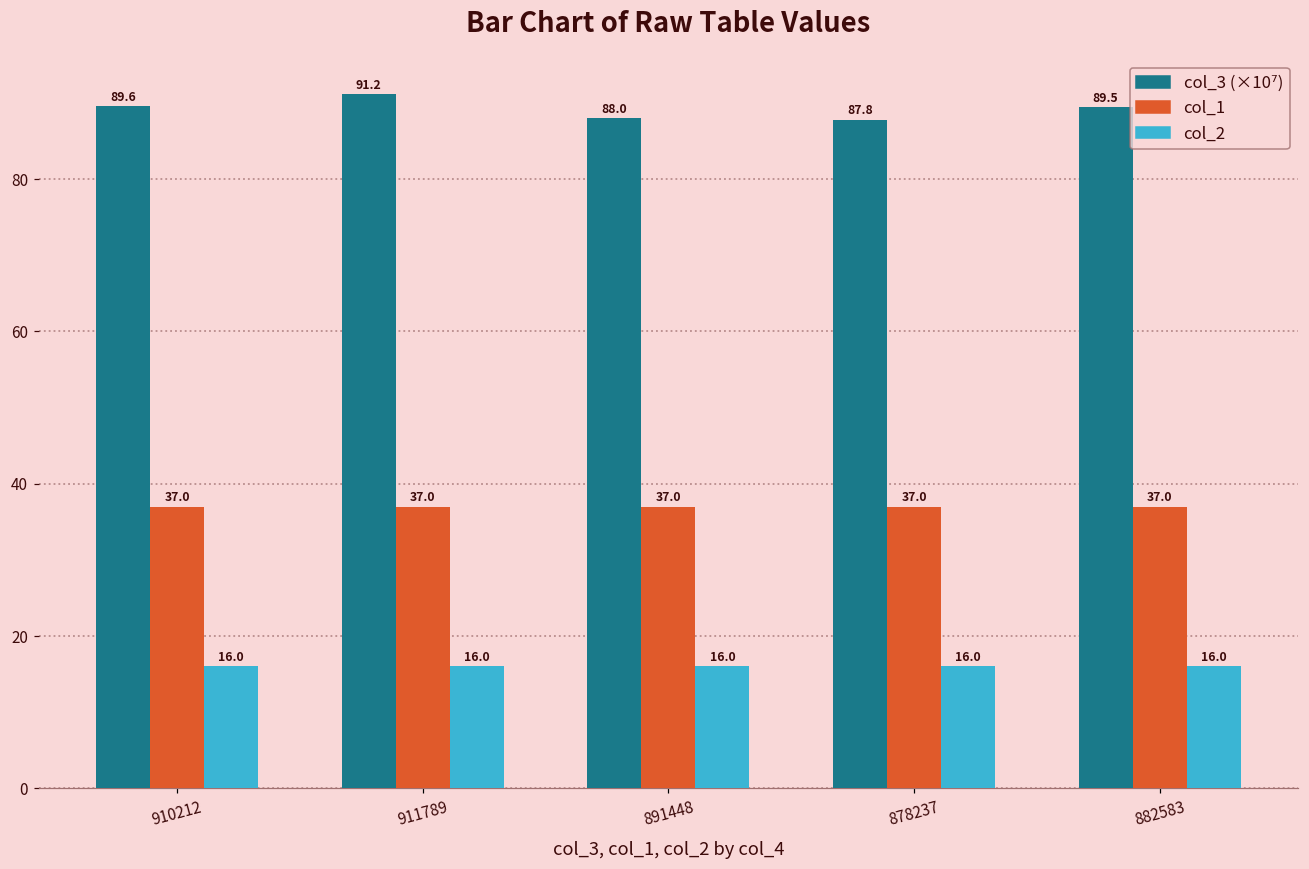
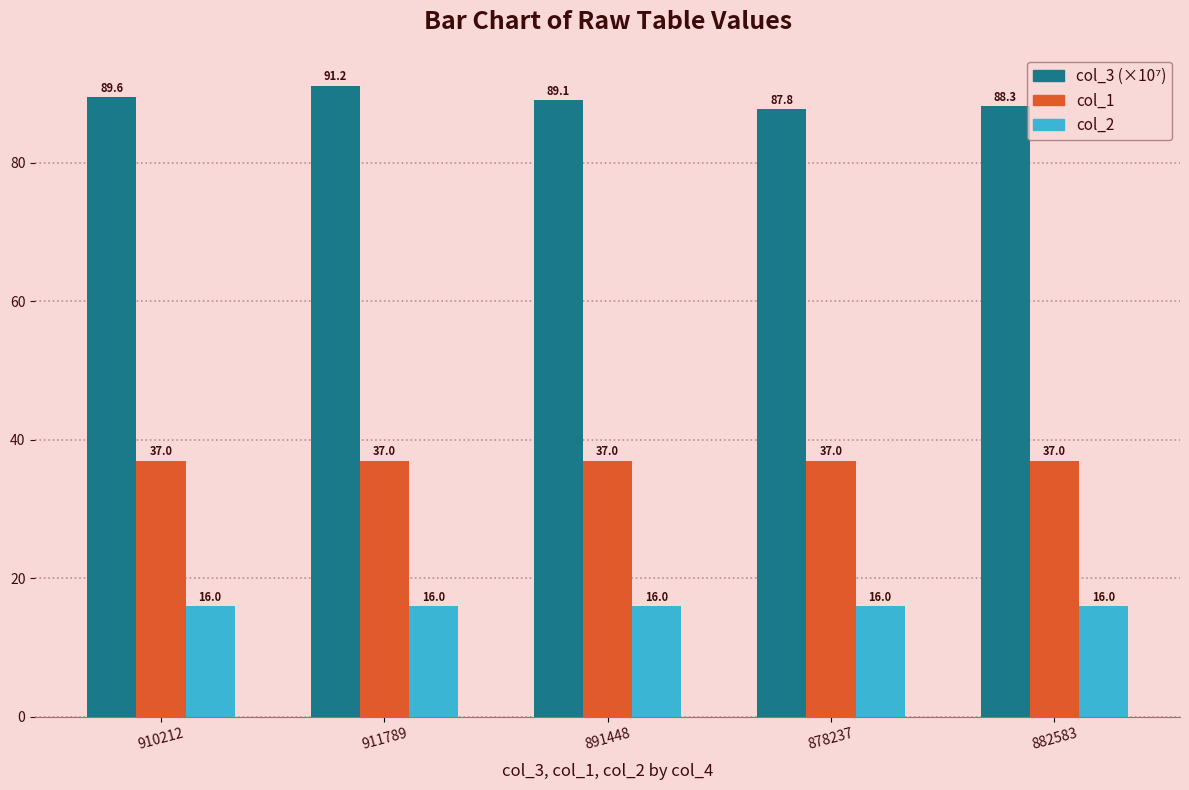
  {
    "col_3 (×10⁷)": {
      "910212": 89.6,
      "911789": 91.2,
-     "891448": 88.0,
+     "891448": 89.1,
      "878237": 87.8,
-     "882583": 89.5
+     "882583": 88.3
    },
    "col_1": {
      "910212": 37.0,
      "911789": 37.0,
      "891448": 37.0,
      "878237": 37.0,
      "882583": 37.0
    },
    "col_2": {
      "910212": 16.0,
      "911789": 16.0,
      "891448": 16.0,
      "878237": 16.0,
      "882583": 16.0
    }
  }
